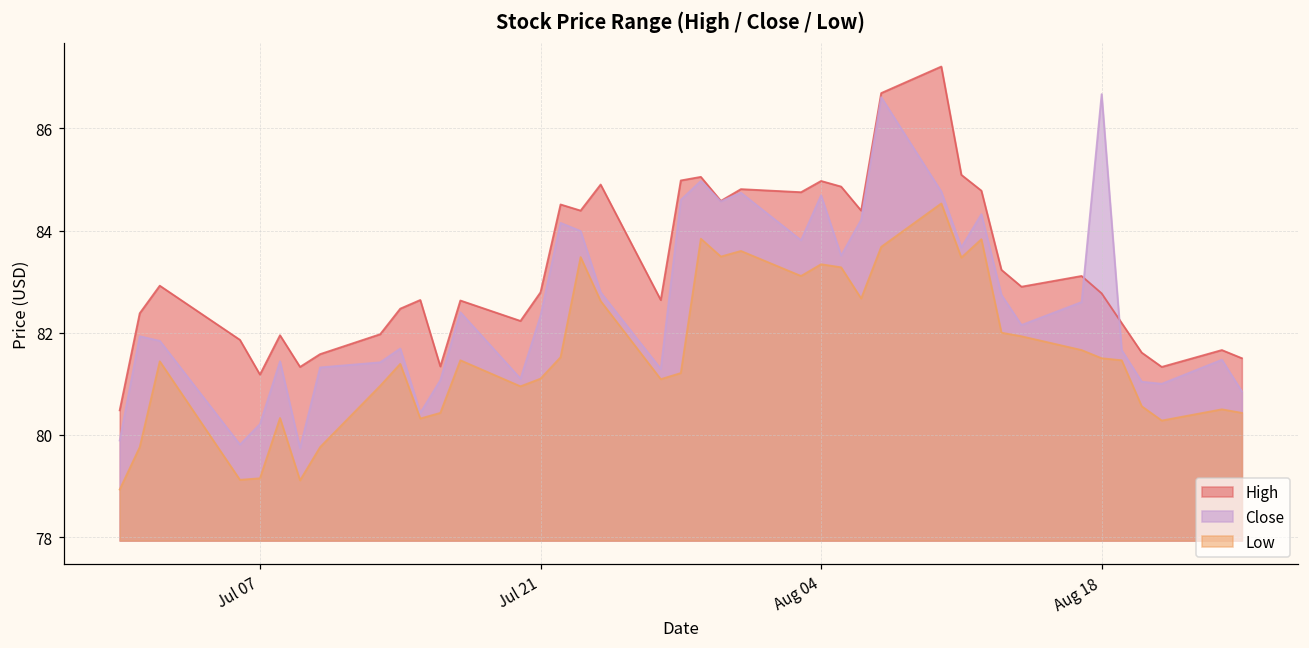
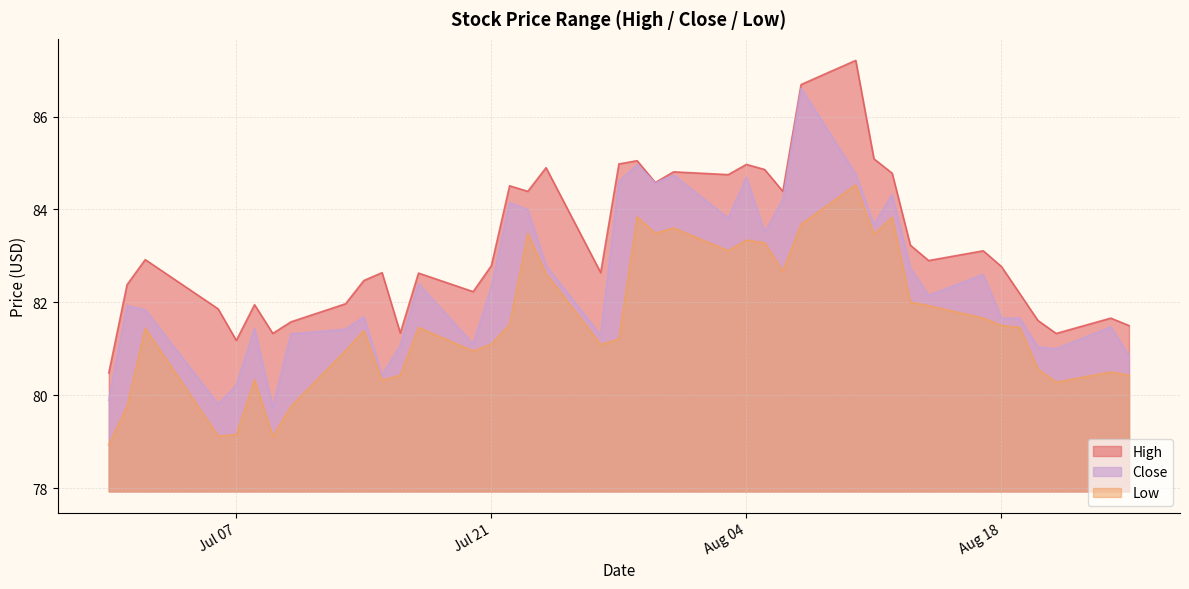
  {
    "Close": {
      "Jul 07": 80.2,
      "Jul 21": 82.3,
      "Aug 04": 84.7,
-     "Aug 18": 86.7
+     "Aug 18": 81.7
    }
  }
